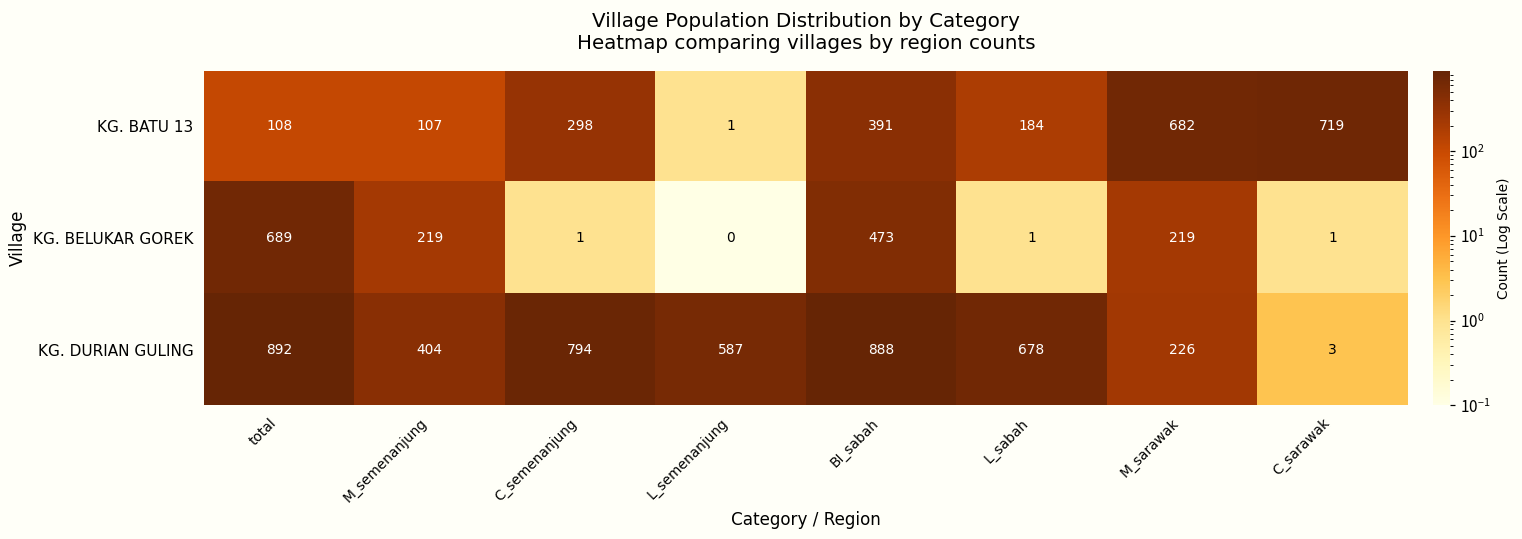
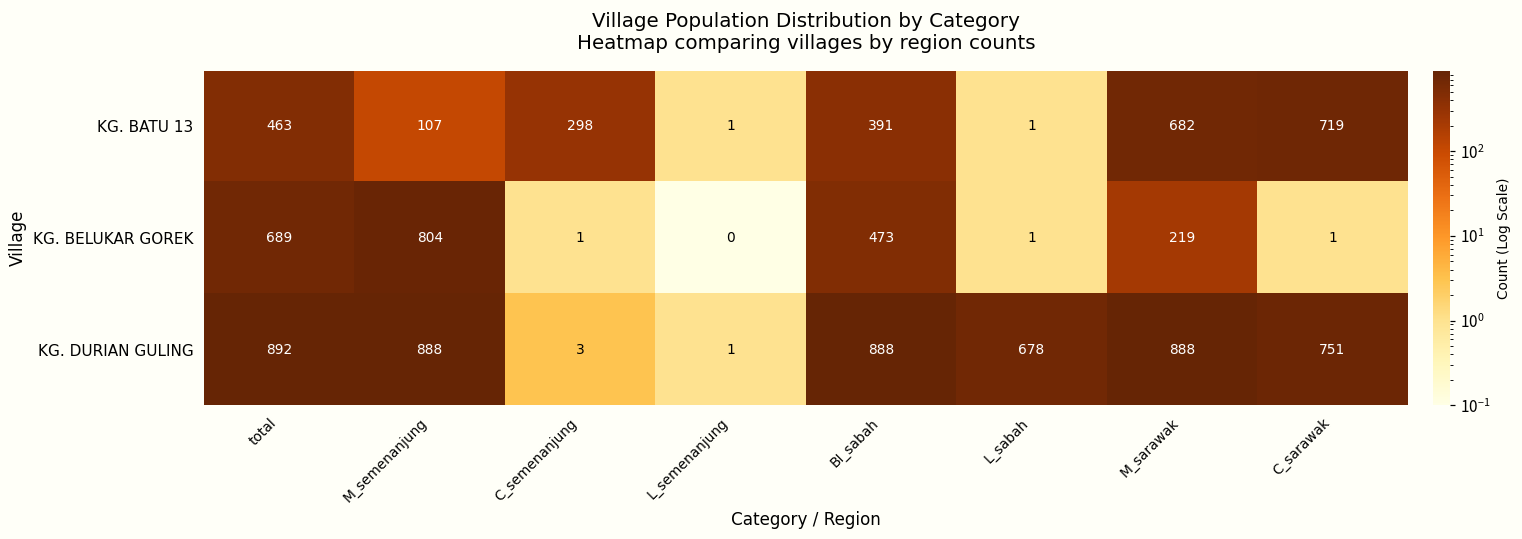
  {
    "KG. BATU 13": {
-     "total": 108,
+     "total": 463,
      "M_semenanjung": 107,
      "C_semenanjung": 298,
      "L_semenanjung": 1,
      "BI_sabah": 391,
-     "L_sabah": 184,
+     "L_sabah": 1,
      "M_sarawak": 682,
      "C_sarawak": 719
    },
    "KG. BELUKAR GOREK": {
      "total": 689,
-     "M_semenanjung": 219,
+     "M_semenanjung": 804,
      "C_semenanjung": 1,
      "L_semenanjung": 0,
      "BI_sabah": 473,
      "L_sabah": 1,
      "M_sarawak": 219,
      "C_sarawak": 1
    },
    "KG. DURIAN GULING": {
      "total": 892,
-     "M_semenanjung": 404,
-     "C_semenanjung": 794,
-     "L_semenanjung": 587,
+     "M_semenanjung": 888,
+     "C_semenanjung": 3,
+     "L_semenanjung": 1,
      "BI_sabah": 888,
      "L_sabah": 678,
-     "M_sarawak": 226,
-     "C_sarawak": 3
+     "M_sarawak": 888,
+     "C_sarawak": 751
    }
  }
